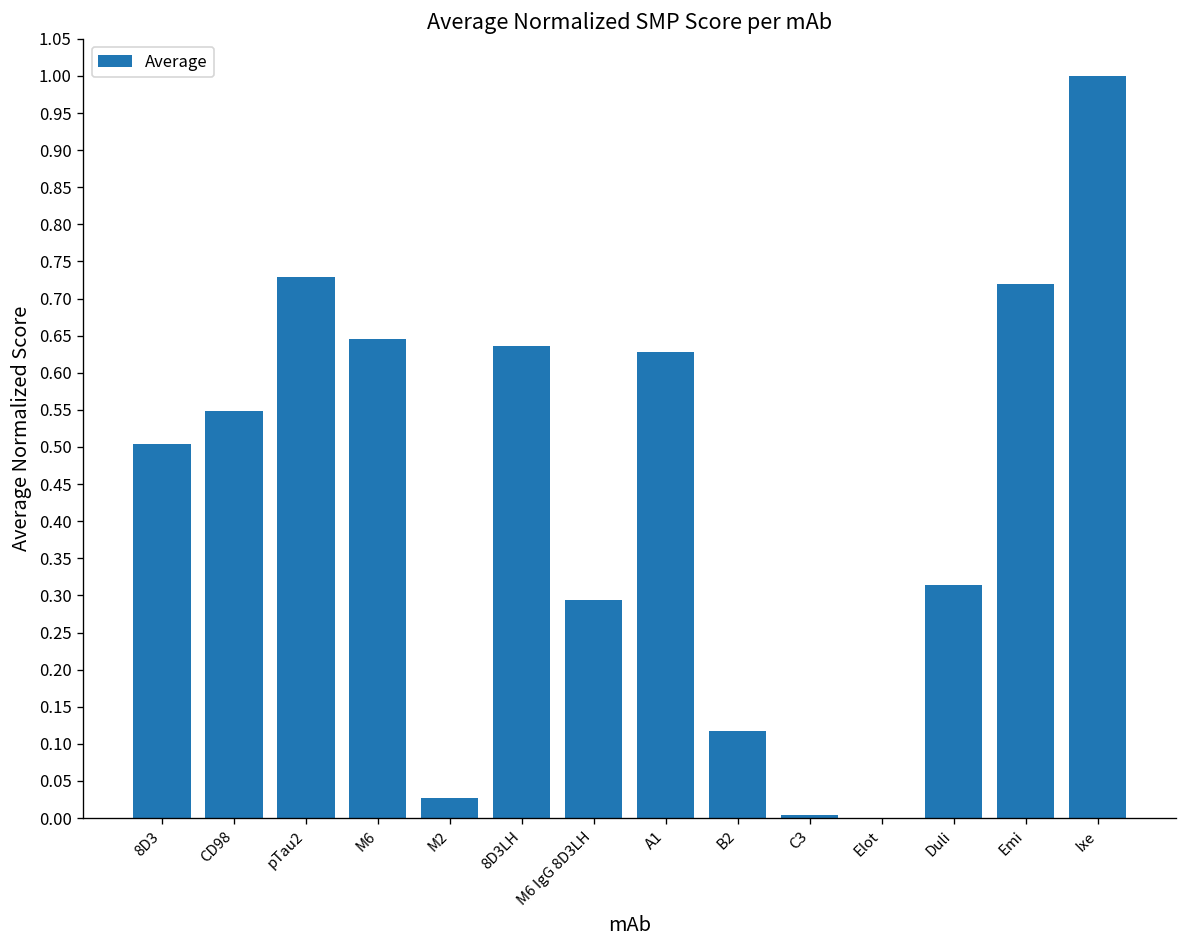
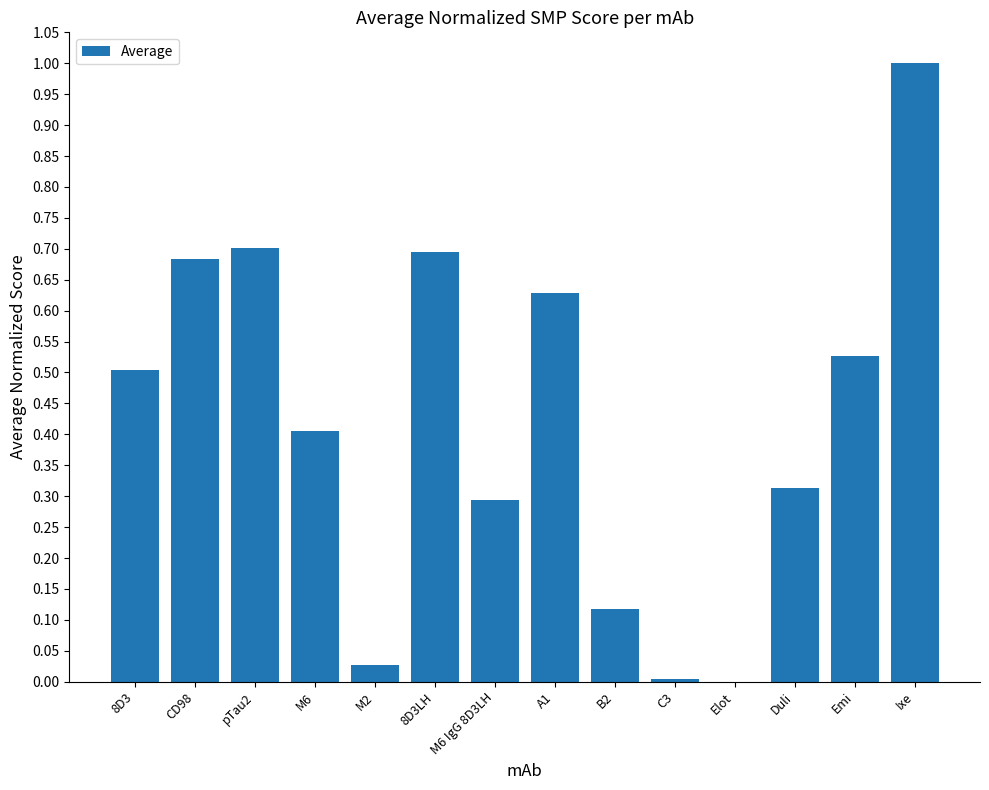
  {
    "8D3": 0.50,
-   "CD98": 0.55,
-   "pTau2": 0.73,
-   "M6": 0.65,
+   "CD98": 0.68,
+   "pTau2": 0.70,
+   "M6": 0.40,
    "M2": 0.03,
-   "8D3LH": 0.64,
+   "8D3LH": 0.69,
    "M6 IgG 8D3LH": 0.29,
    "A1": 0.63,
    "B2": 0.12,
    "Elot": 0.00,
    "Duli": 0.31,
-   "Emi": 0.72,
+   "Emi": 0.53,
    "Ixe": 1.00
  }
